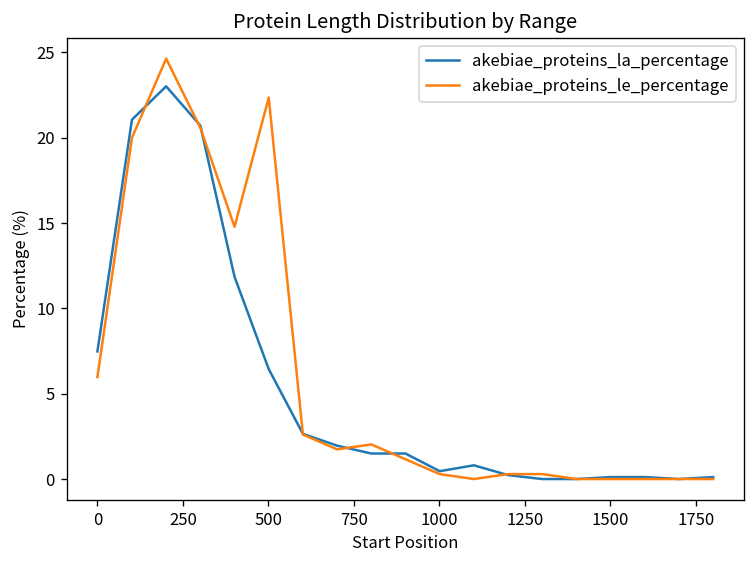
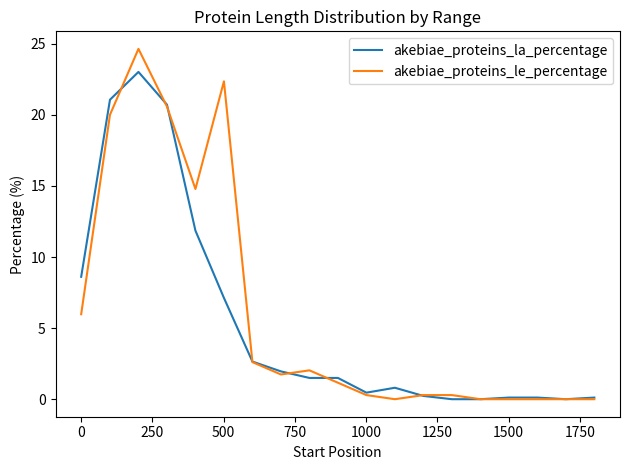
  {
    "akebiae_proteins_la_percentage": {
-     "0": 7.5,
-     "500": 6.4
+     "0": 8.6,
+     "500": 7.1
    },
    "akebiae_proteins_le_percentage": {
      "0": 6.0,
      "500": 22.4
    }
  }
